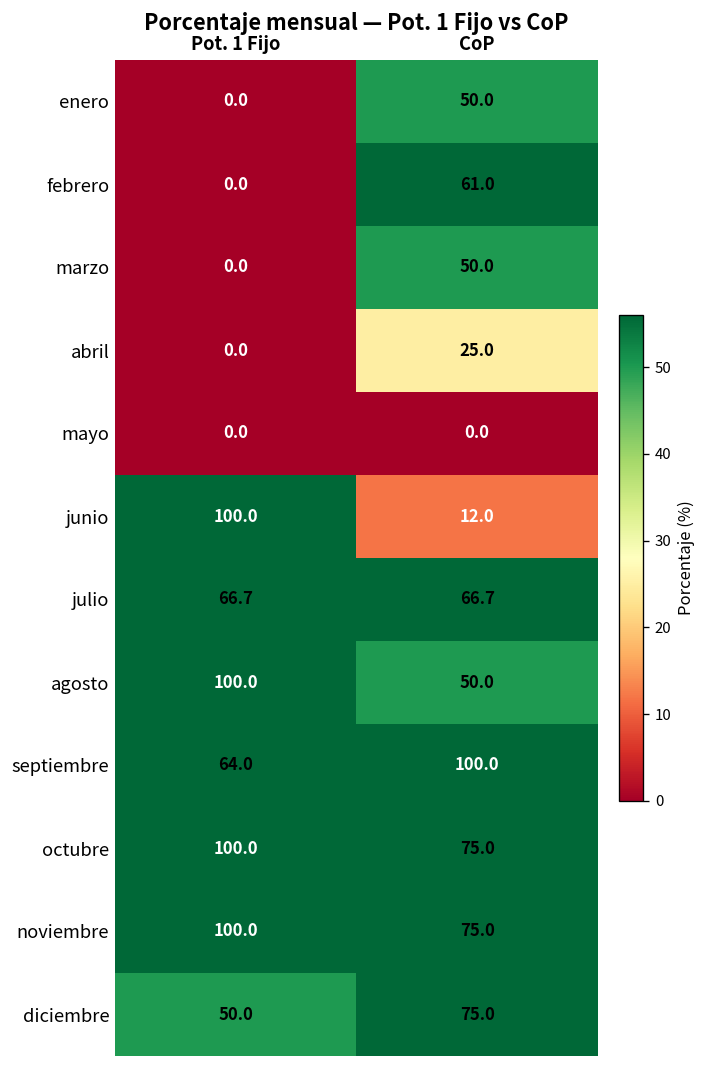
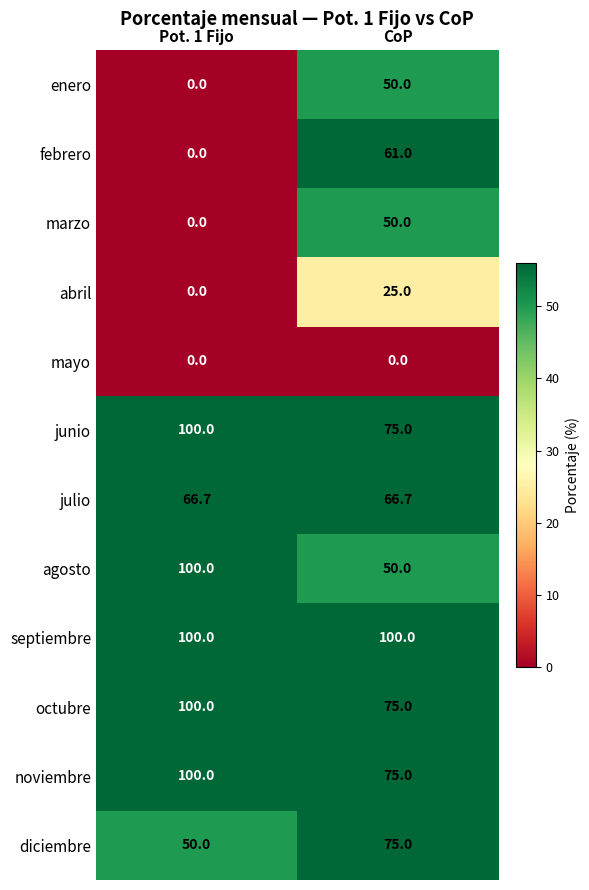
  {
    "enero": {
      "Pot. 1 Fijo": 0.0,
      "CoP": 50.0
    },
    "febrero": {
      "Pot. 1 Fijo": 0.0,
      "CoP": 61.0
    },
    "marzo": {
      "Pot. 1 Fijo": 0.0,
      "CoP": 50.0
    },
    "abril": {
      "Pot. 1 Fijo": 0.0,
      "CoP": 25.0
    },
    "mayo": {
      "Pot. 1 Fijo": 0.0,
      "CoP": 0.0
    },
    "junio": {
      "Pot. 1 Fijo": 100.0,
-     "CoP": 12.0
+     "CoP": 75.0
    },
    "julio": {
      "Pot. 1 Fijo": 66.7,
      "CoP": 66.7
    },
    "agosto": {
      "Pot. 1 Fijo": 100.0,
      "CoP": 50.0
    },
    "septiembre": {
-     "Pot. 1 Fijo": 64.0,
+     "Pot. 1 Fijo": 100.0,
      "CoP": 100.0
    },
    "octubre": {
      "Pot. 1 Fijo": 100.0,
      "CoP": 75.0
    },
    "noviembre": {
      "Pot. 1 Fijo": 100.0,
      "CoP": 75.0
    },
    "diciembre": {
      "Pot. 1 Fijo": 50.0,
      "CoP": 75.0
    }
  }
